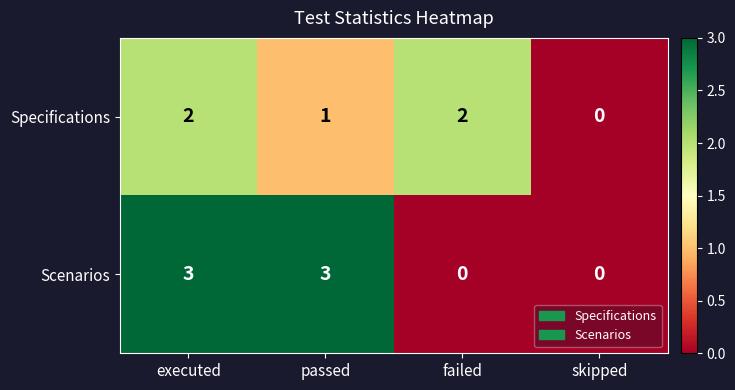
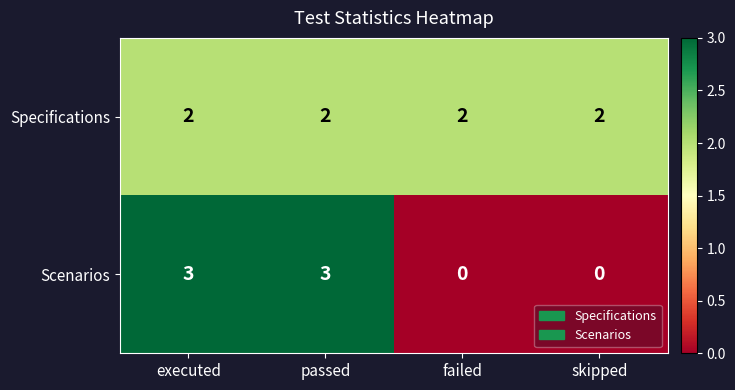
  {
    "Specifications": {
      "executed": 2,
-     "passed": 1,
+     "passed": 2,
      "failed": 2,
-     "skipped": 0
+     "skipped": 2
    },
    "Scenarios": {
      "executed": 3,
      "passed": 3,
      "failed": 0,
      "skipped": 0
    }
  }
